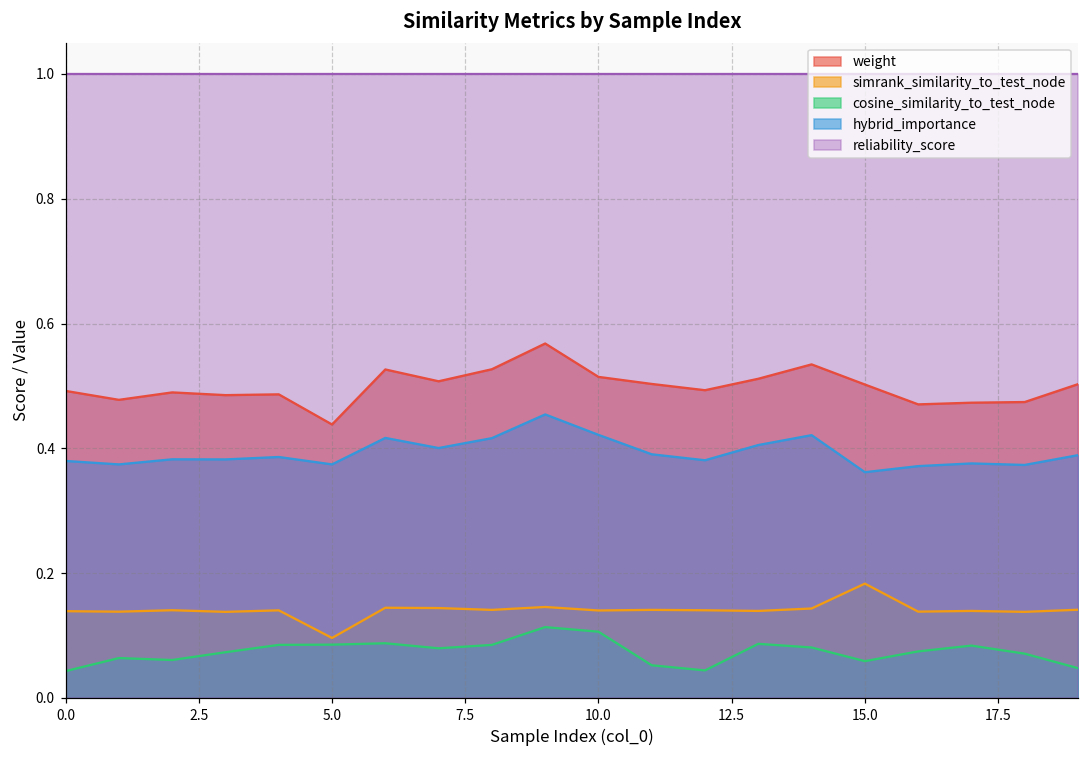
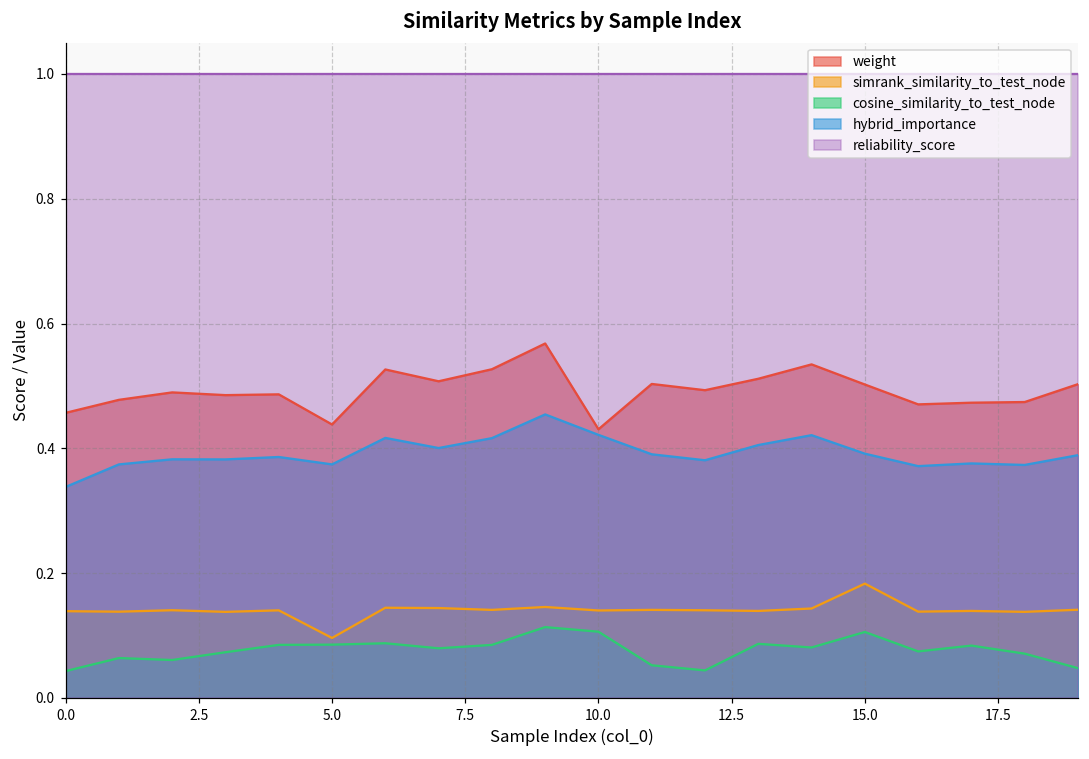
  {
    "weight": {
-     "0.0": 0.49,
+     "0.0": 0.46,
      "5.0": 0.44,
-     "10.0": 0.51,
+     "10.0": 0.43,
      "15.0": 0.50
    },
    "simrank_similarity_to_test_node": {
      "0.0": 0.14,
      "5.0": 0.10,
      "10.0": 0.14,
      "15.0": 0.18
    },
    "cosine_similarity_to_test_node": {
      "0.0": 0.04,
      "5.0": 0.09,
      "10.0": 0.11,
-     "15.0": 0.06
+     "15.0": 0.11
    },
    "hybrid_importance": {
-     "0.0": 0.38,
+     "0.0": 0.34,
      "5.0": 0.37,
      "10.0": 0.42,
-     "15.0": 0.36
+     "15.0": 0.39
    },
    "reliability_score": {
      "0.0": 1.00,
      "5.0": 1.00,
      "10.0": 1.00
    }
  }
